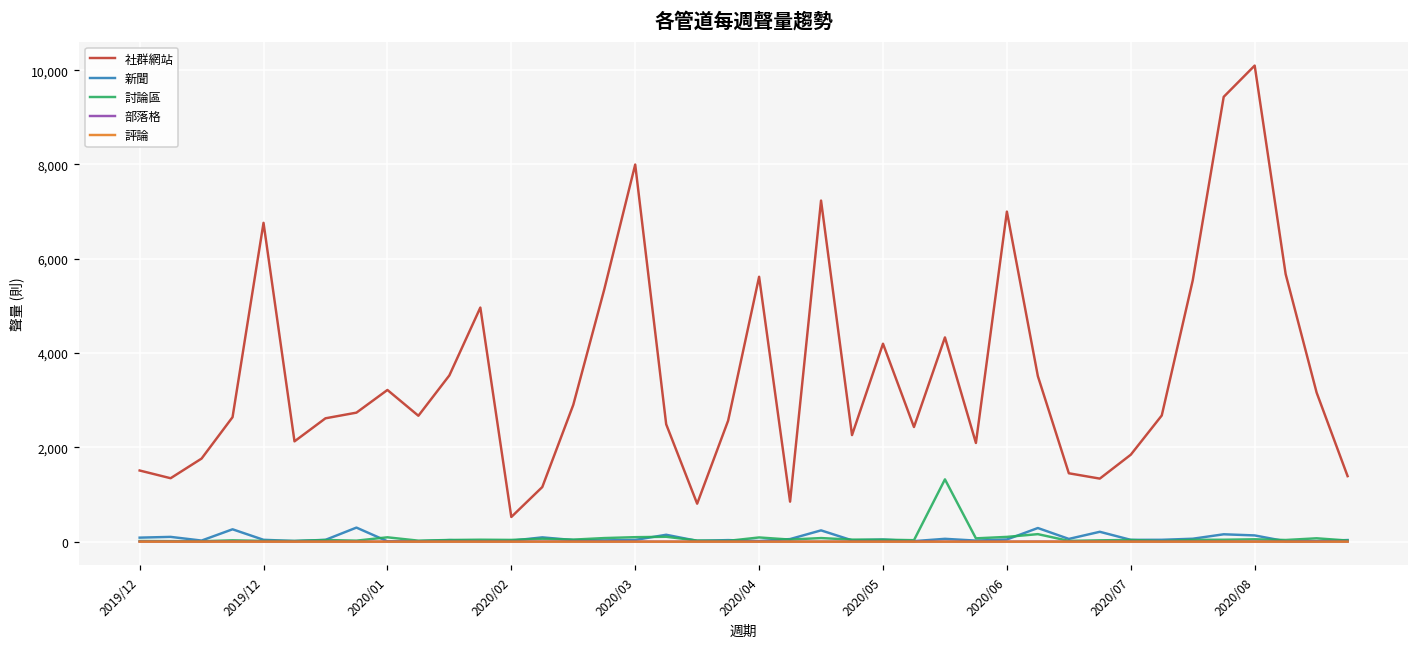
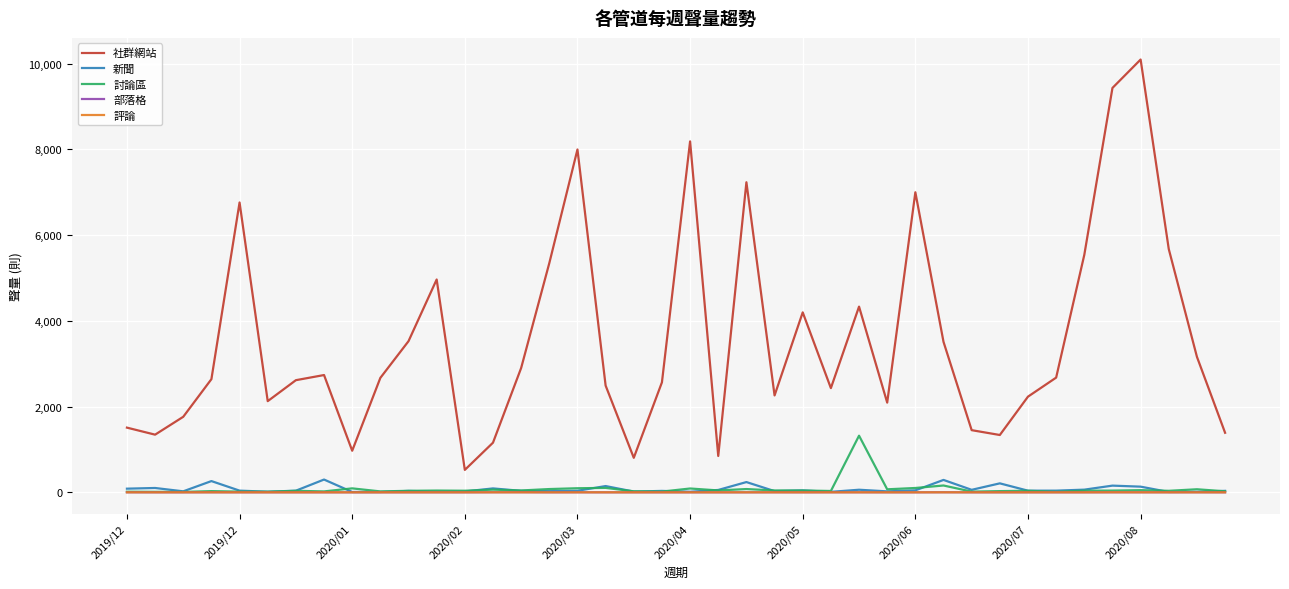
  {
    "社群網站": {
-     "2020/01": "3,200",
+     "2020/01": "1,000",
      "2020/02": "500",
      "2020/03": "8,000",
-     "2020/04": "5,600",
+     "2020/04": "8,200",
      "2020/05": "4,200",
      "2020/06": "7,000",
-     "2020/07": "1,800",
+     "2020/07": "2,200",
      "2020/08": "10,100"
    },
    "新聞": {
      "2020/08": "100"
    },
    "討論區": {
      "2020/01": "100",
      "2020/03": "100",
      "2020/04": "100"
    }
  }
